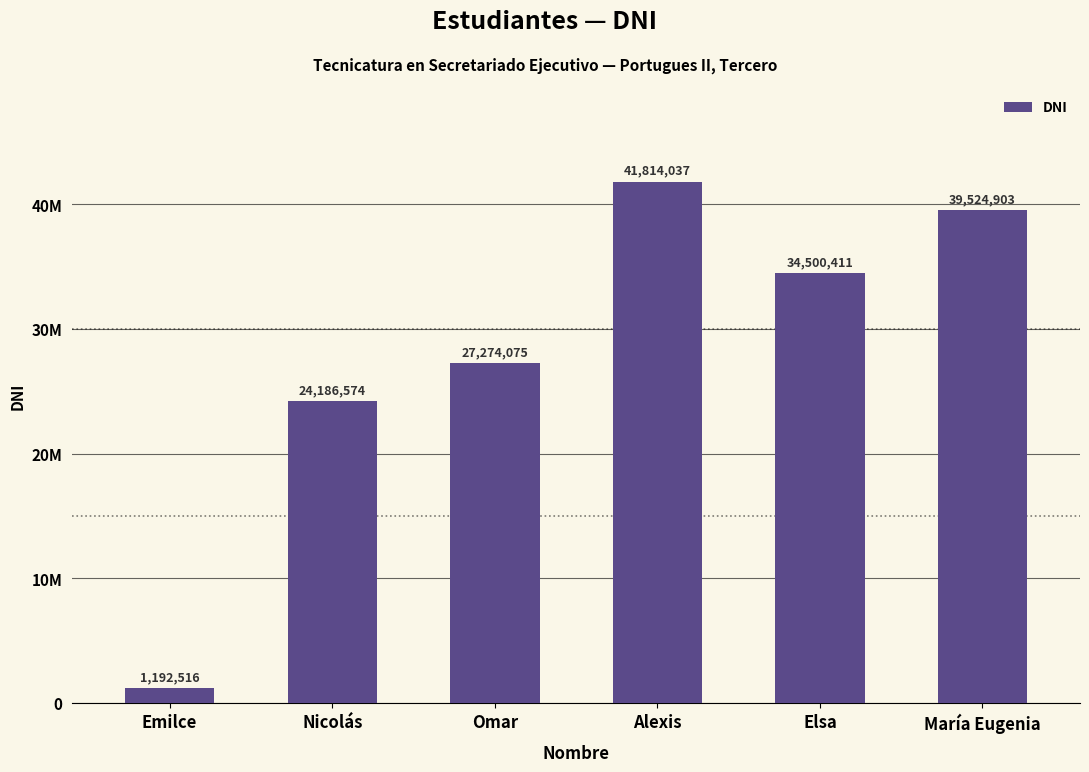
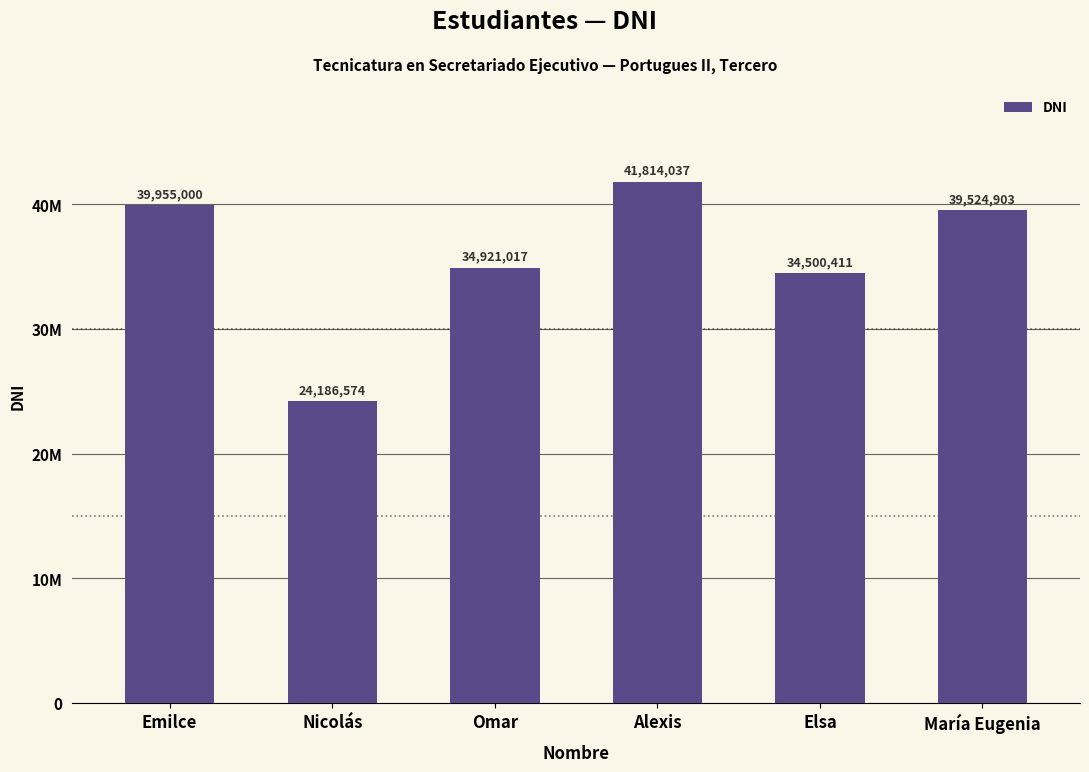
  {
-   "Emilce": "1,192,516",
+   "Emilce": "39,955,000",
    "Nicolás": "24,186,574",
-   "Omar": "27,274,075",
+   "Omar": "34,921,017",
    "Alexis": "41,814,037",
    "Elsa": "34,500,411",
    "María Eugenia": "39,524,903"
  }
